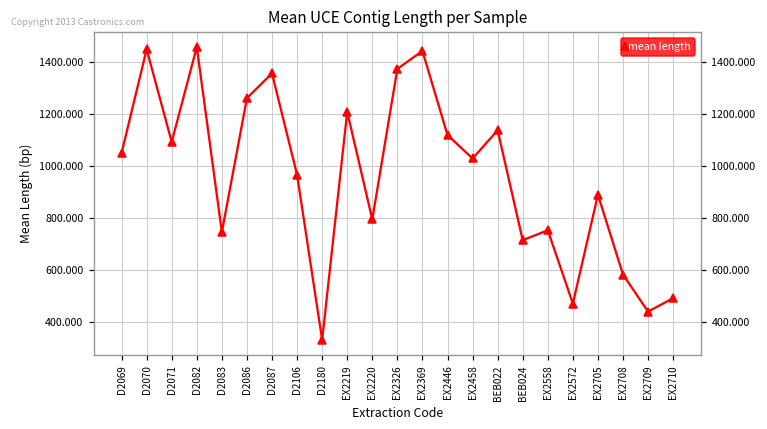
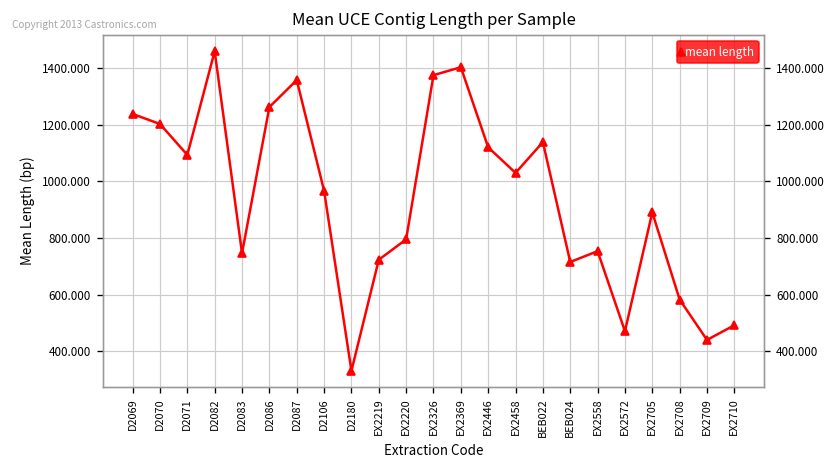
  {
-   "D2069": 1050,
-   "D2070": 1450,
+   "D2069": 1240,
+   "D2070": 1200,
    "D2071": 1090,
    "D2082": 1460,
    "D2083": 750,
    "D2086": 1260,
    "D2087": 1360,
    "D2106": 970,
    "D2180": 330,
-   "EX2219": 1210,
+   "EX2219": 720,
    "EX2220": 800,
    "EX2326": 1370,
-   "EX2369": 1440,
+   "EX2369": 1400,
    "EX2446": 1120,
    "EX2458": 1030,
    "BEB022": 1140,
    "BEB024": 720,
    "EX2558": 750,
    "EX2572": 470,
    "EX2705": 890,
    "EX2708": 580,
    "EX2709": 440,
    "EX2710": 490
  }
